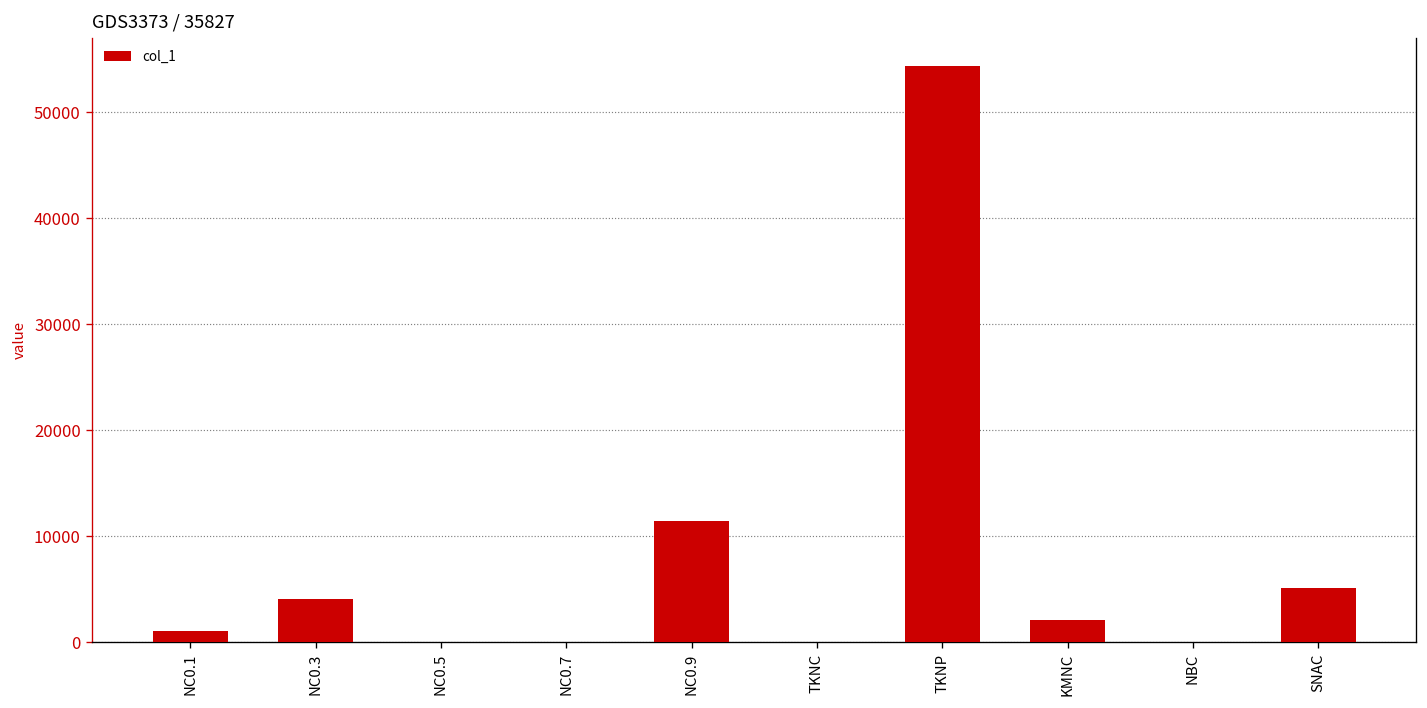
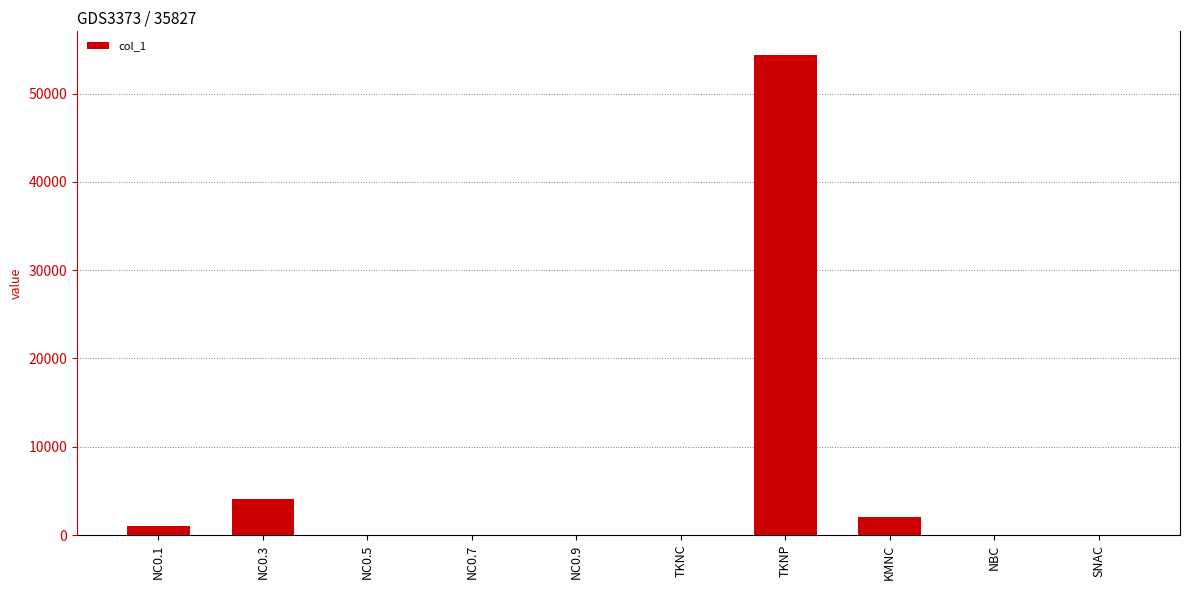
  {
    "NC0.1": 1000,
    "NC0.3": 4000,
-   "NC0.9": 11000,
+   "NC0.9": 0,
    "TKNP": 54000,
    "KMNC": 2000,
    "NBC": 0,
-   "SNAC": 5000
+   "SNAC": 0
  }
